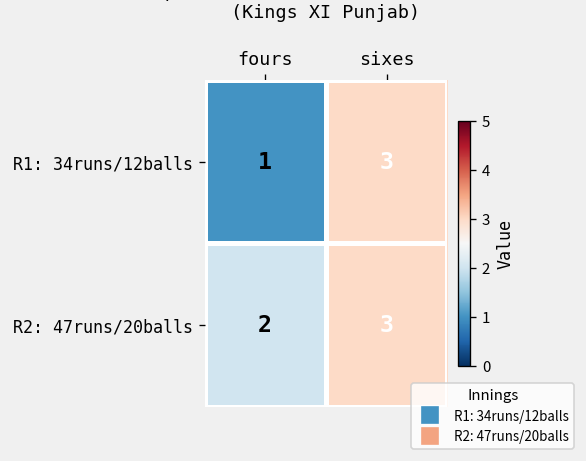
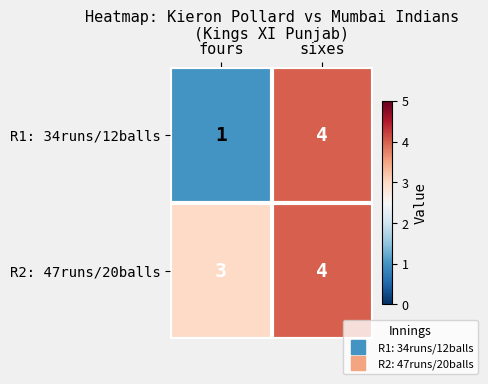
  {
    "R1: 34runs/12balls": {
      "fours": 1,
-     "sixes": 3
+     "sixes": 4
    },
    "R2: 47runs/20balls": {
-     "fours": 2,
-     "sixes": 3
+     "fours": 3,
+     "sixes": 4
    }
  }
